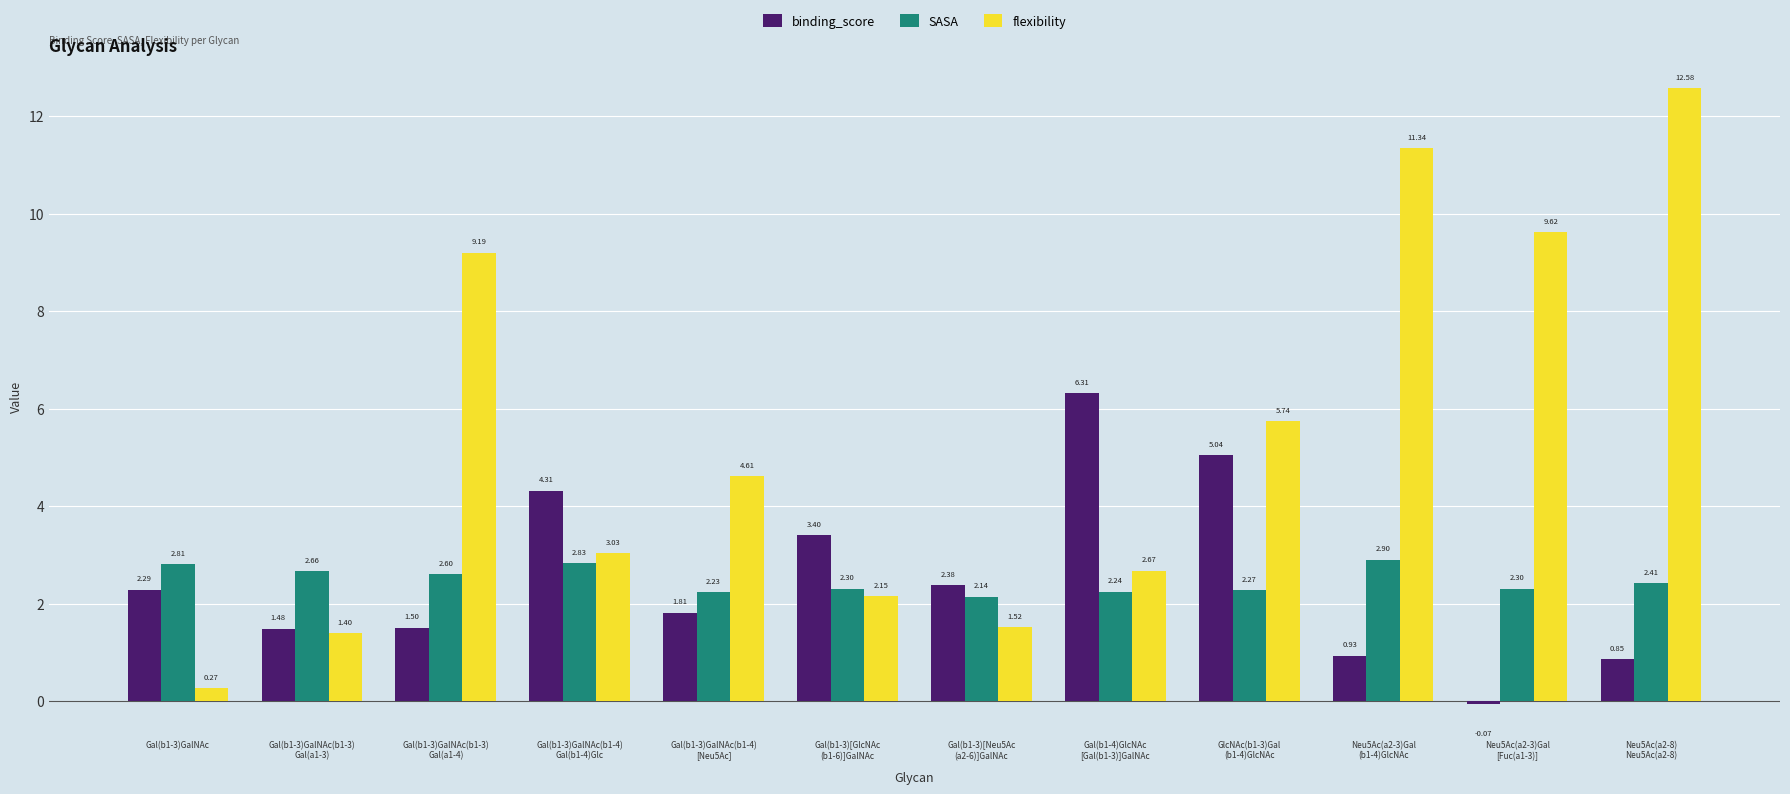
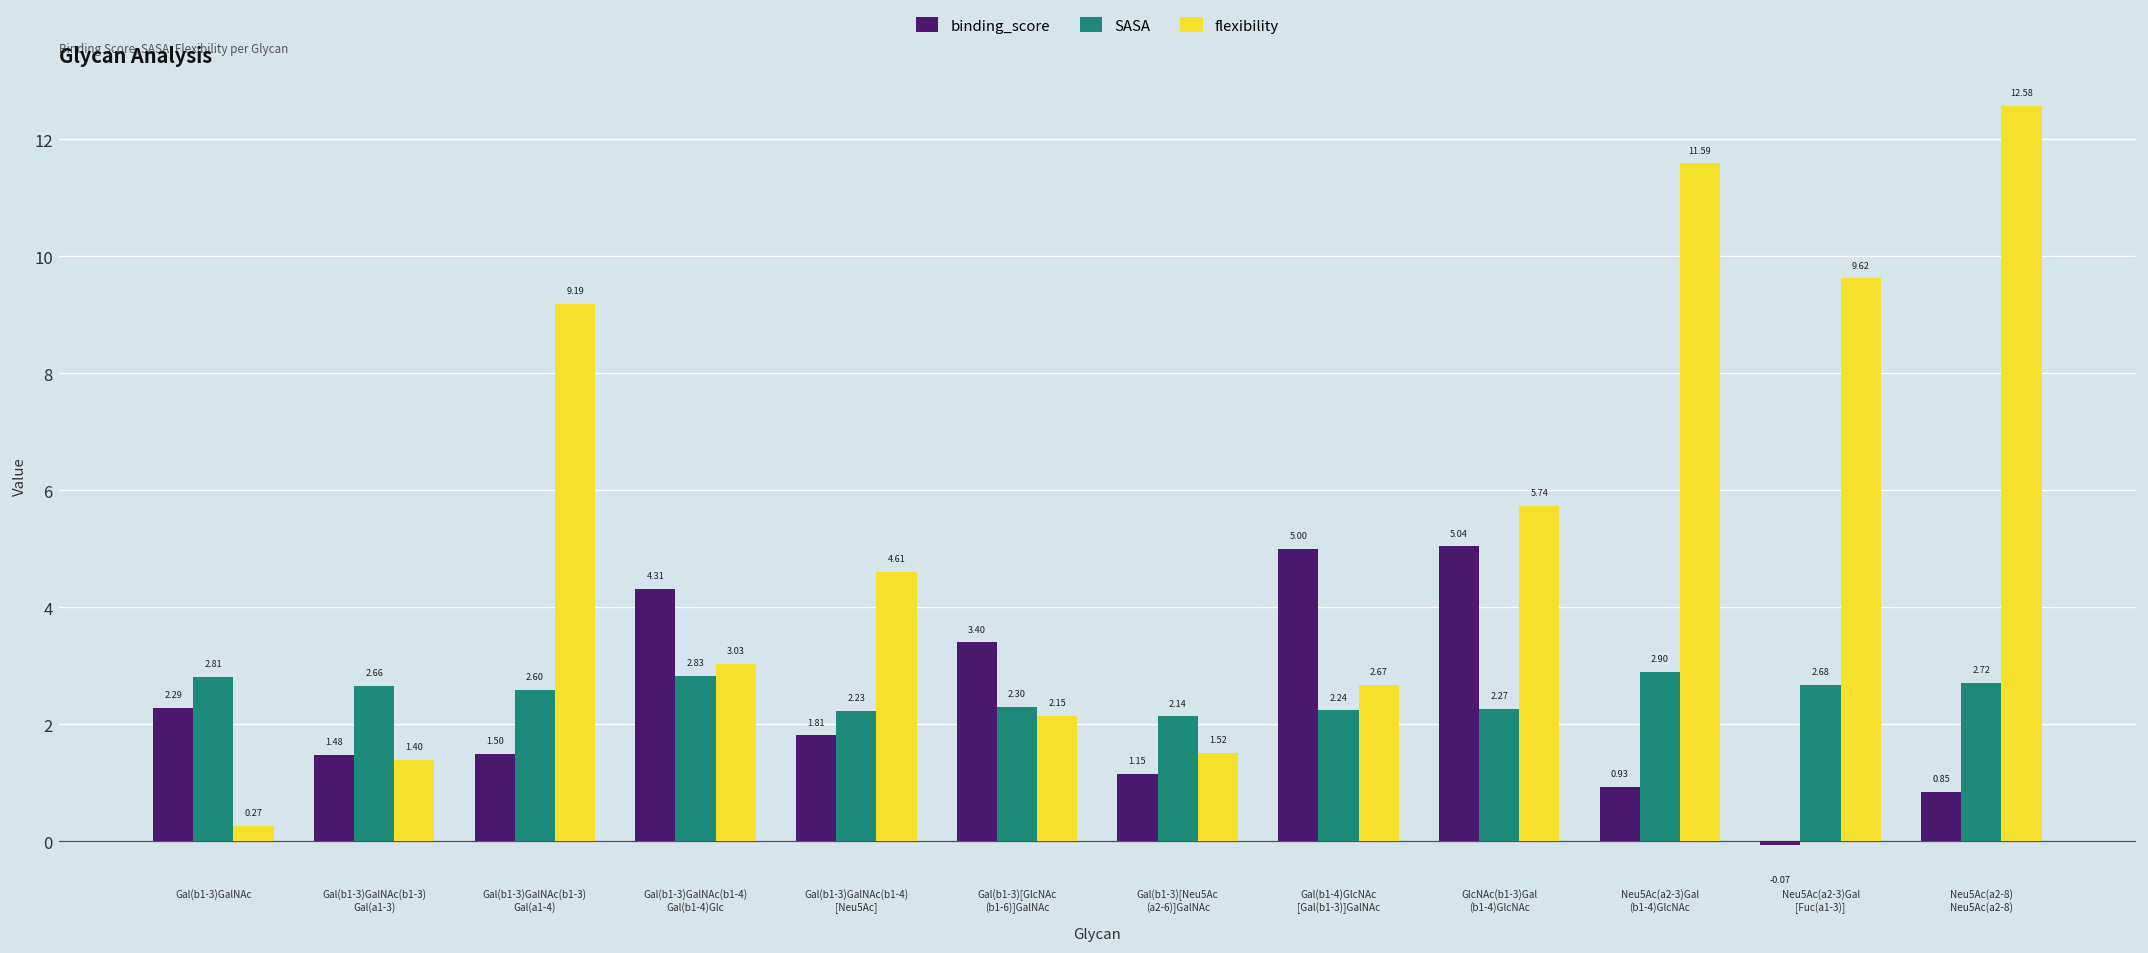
  {
    "binding_score": {
      "Gal(b1-3)GalNAc": 2.29,
      "Gal(b1-3)GalNAc(b1-3) Gal(a1-3)": 1.48,
      "Gal(b1-3)GalNAc(b1-3) Gal(a1-4)": 1.50,
      "Gal(b1-3)GalNAc(b1-4) Gal(b1-4)Glc": 4.31,
      "Gal(b1-3)GalNAc(b1-4) [Neu5Ac]": 1.81,
      "Gal(b1-3)[GlcNAc (b1-6)]GalNAc": 3.40,
-     "Gal(b1-3)[Neu5Ac (a2-6)]GalNAc": 2.38,
-     "Gal(b1-4)GlcNAc [Gal(b1-3)]GalNAc": 6.31,
+     "Gal(b1-3)[Neu5Ac (a2-6)]GalNAc": 1.15,
+     "Gal(b1-4)GlcNAc [Gal(b1-3)]GalNAc": 5.00,
      "GlcNAc(b1-3)Gal (b1-4)GlcNAc": 5.04,
      "Neu5Ac(a2-3)Gal (b1-4)GlcNAc": 0.93,
      "Neu5Ac(a2-3)Gal [Fuc(a1-3)]": -0.07,
      "Neu5Ac(a2-8) Neu5Ac(a2-8)": 0.85
    },
    "SASA": {
      "Gal(b1-3)GalNAc": 2.81,
      "Gal(b1-3)GalNAc(b1-3) Gal(a1-3)": 2.66,
      "Gal(b1-3)GalNAc(b1-3) Gal(a1-4)": 2.60,
      "Gal(b1-3)GalNAc(b1-4) Gal(b1-4)Glc": 2.83,
      "Gal(b1-3)GalNAc(b1-4) [Neu5Ac]": 2.23,
      "Gal(b1-3)[GlcNAc (b1-6)]GalNAc": 2.30,
      "Gal(b1-3)[Neu5Ac (a2-6)]GalNAc": 2.14,
      "Gal(b1-4)GlcNAc [Gal(b1-3)]GalNAc": 2.24,
      "GlcNAc(b1-3)Gal (b1-4)GlcNAc": 2.27,
      "Neu5Ac(a2-3)Gal (b1-4)GlcNAc": 2.90,
-     "Neu5Ac(a2-3)Gal [Fuc(a1-3)]": 2.30,
-     "Neu5Ac(a2-8) Neu5Ac(a2-8)": 2.41
+     "Neu5Ac(a2-3)Gal [Fuc(a1-3)]": 2.68,
+     "Neu5Ac(a2-8) Neu5Ac(a2-8)": 2.72
    },
    "flexibility": {
      "Gal(b1-3)GalNAc": 0.27,
      "Gal(b1-3)GalNAc(b1-3) Gal(a1-3)": 1.40,
      "Gal(b1-3)GalNAc(b1-3) Gal(a1-4)": 9.19,
      "Gal(b1-3)GalNAc(b1-4) Gal(b1-4)Glc": 3.03,
      "Gal(b1-3)GalNAc(b1-4) [Neu5Ac]": 4.61,
      "Gal(b1-3)[GlcNAc (b1-6)]GalNAc": 2.15,
      "Gal(b1-3)[Neu5Ac (a2-6)]GalNAc": 1.52,
      "Gal(b1-4)GlcNAc [Gal(b1-3)]GalNAc": 2.67,
      "GlcNAc(b1-3)Gal (b1-4)GlcNAc": 5.74,
-     "Neu5Ac(a2-3)Gal (b1-4)GlcNAc": 11.34,
+     "Neu5Ac(a2-3)Gal (b1-4)GlcNAc": 11.59,
      "Neu5Ac(a2-3)Gal [Fuc(a1-3)]": 9.62,
      "Neu5Ac(a2-8) Neu5Ac(a2-8)": 12.58
    }
  }
